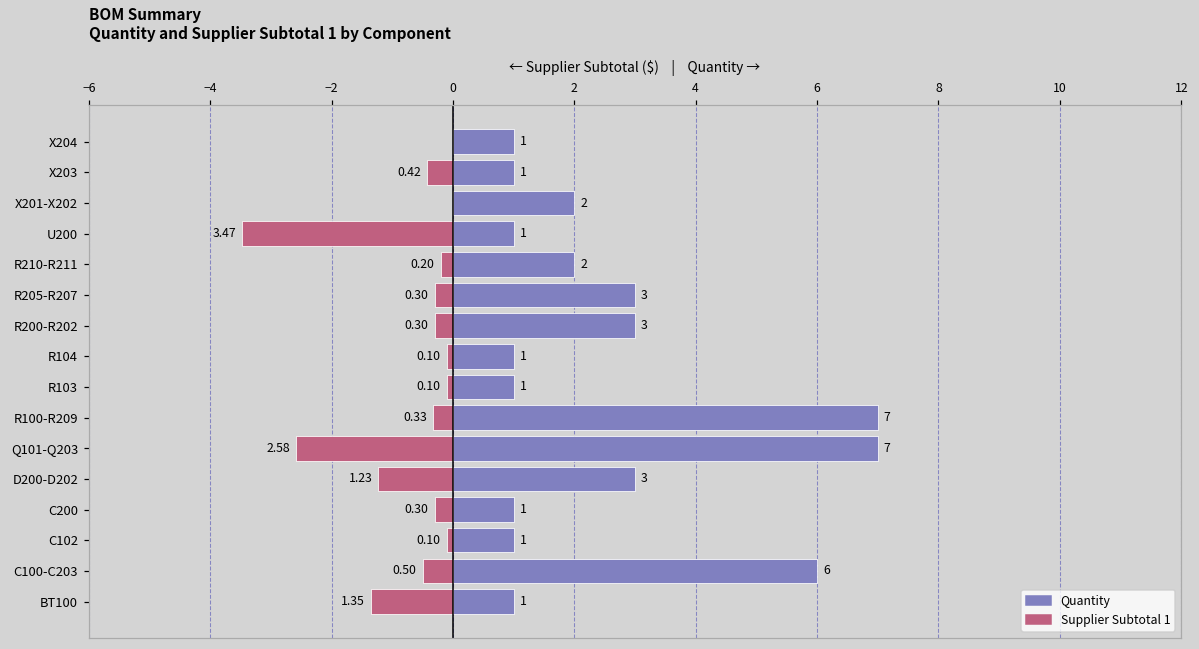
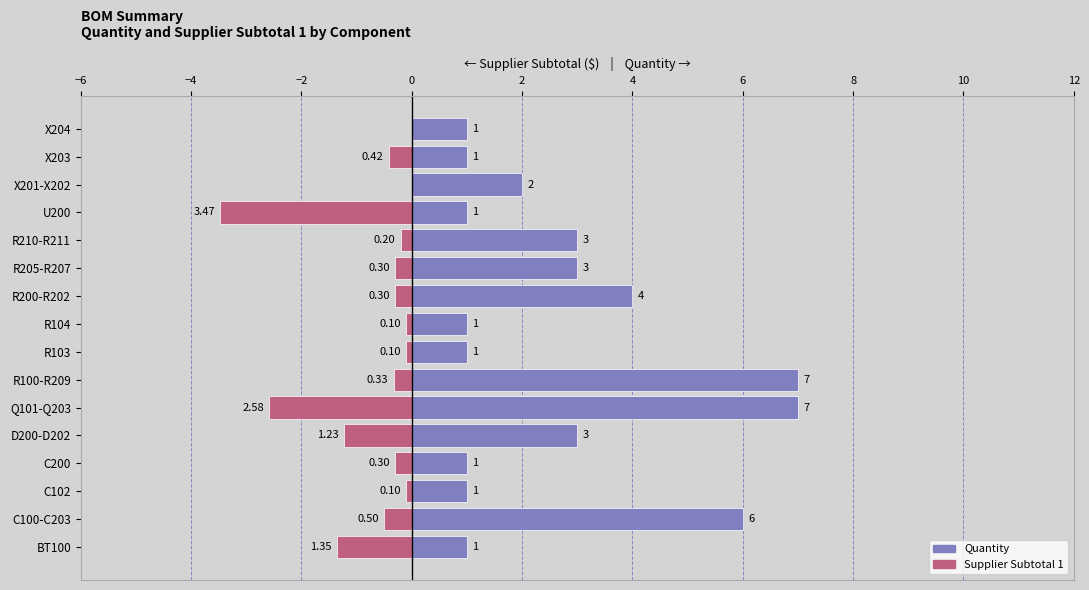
  {
    "Quantity": {
      "X204": 1,
      "X203": 1,
      "X201-X202": 2,
      "U200": 1,
-     "R210-R211": 2,
+     "R210-R211": 3,
      "R205-R207": 3,
-     "R200-R202": 3,
+     "R200-R202": 4,
      "R104": 1,
      "R103": 1,
      "R100-R209": 7,
      "Q101-Q203": 7,
      "D200-D202": 3,
      "C200": 1,
      "C102": 1,
      "C100-C203": 6,
      "BT100": 1
    }
  }
